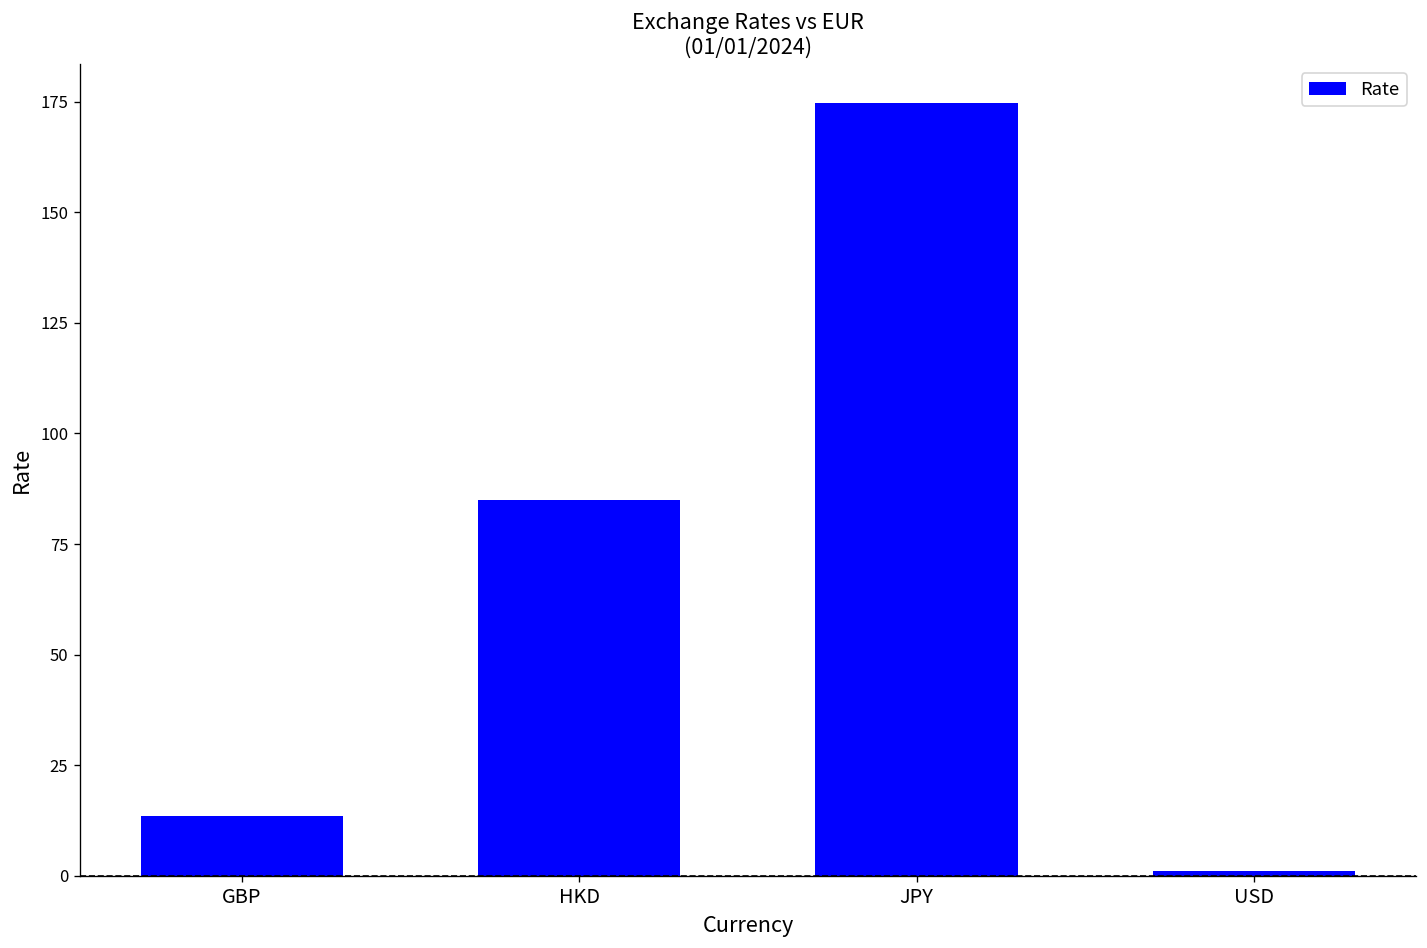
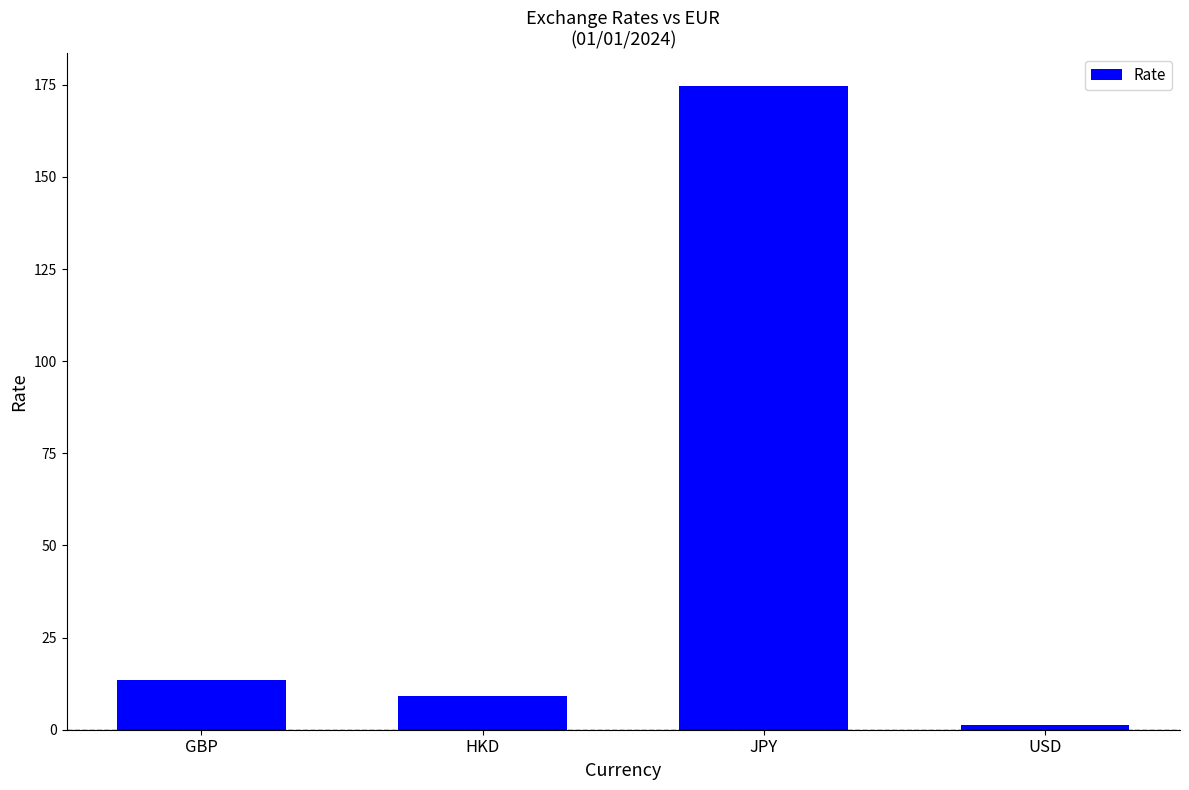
  {
    "GBP": 13,
-   "HKD": 85,
+   "HKD": 9,
    "JPY": 175,
    "USD": 1
  }
